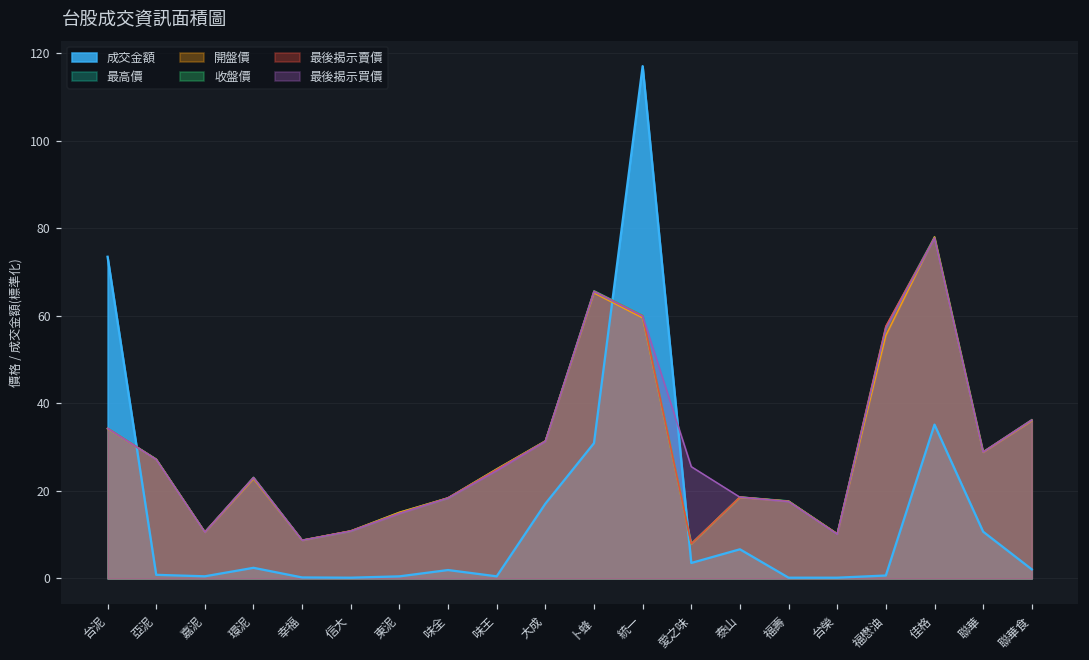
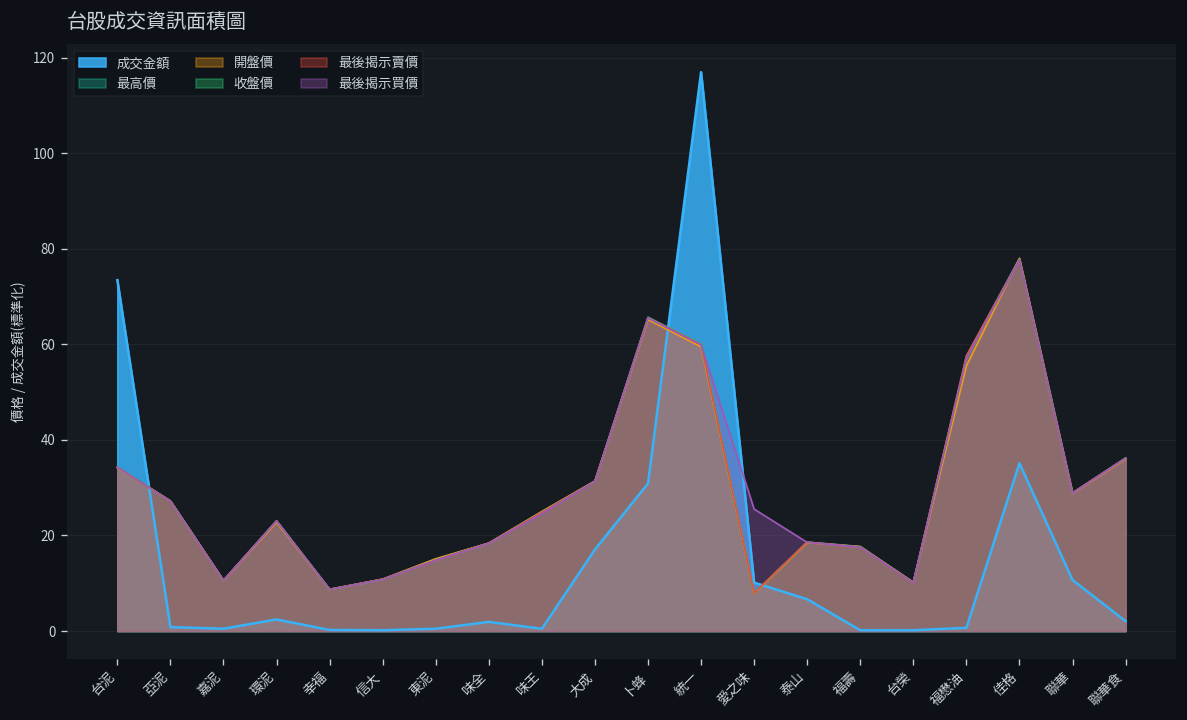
  {
    "成交金額": {
      "台泥": 73,
      "亞泥": 1,
      "嘉泥": 0,
      "環泥": 2,
      "幸福": 0,
      "信大": 0,
      "東泥": 0,
      "味全": 2,
      "味王": 0,
      "大成": 17,
      "卜蜂": 31,
      "統一": 117,
-     "愛之味": 4,
+     "愛之味": 10,
      "泰山": 7,
      "福壽": 0,
      "台榮": 0,
      "福懋油": 1,
      "佳格": 35,
      "聯華": 11,
      "聯華食": 2
    },
    "最後揭示買價": {
      "愛之味": 26
    }
  }
